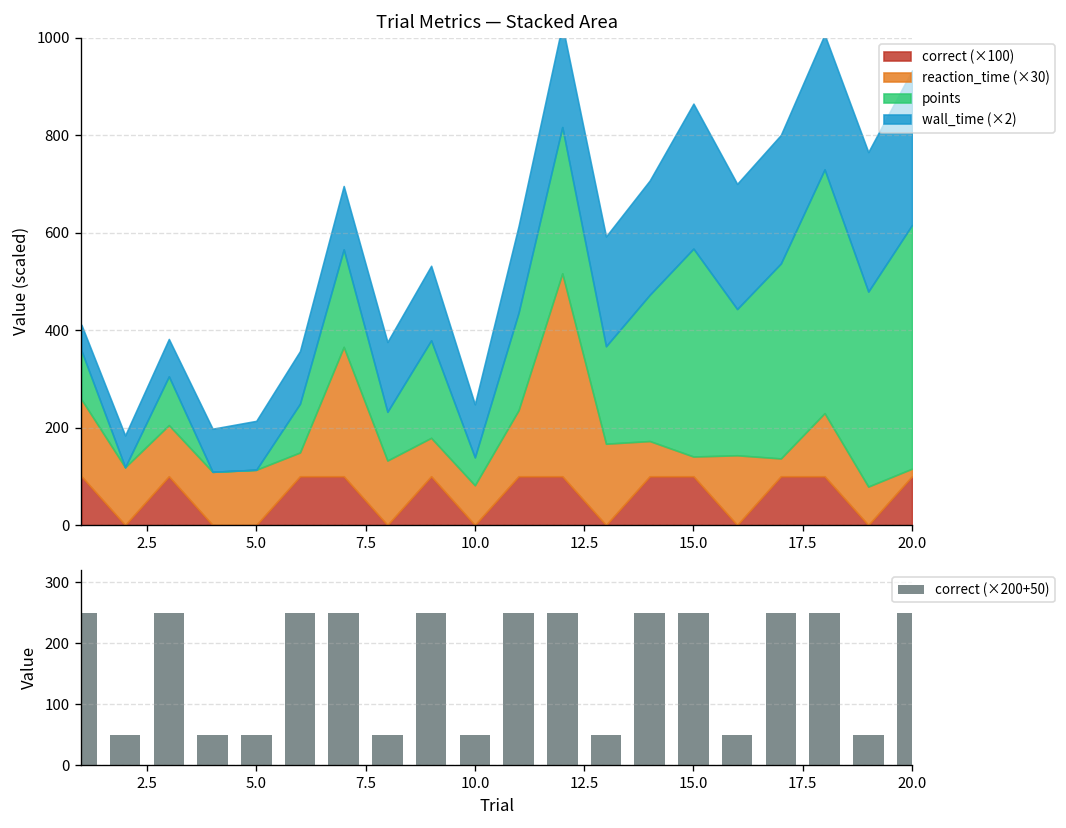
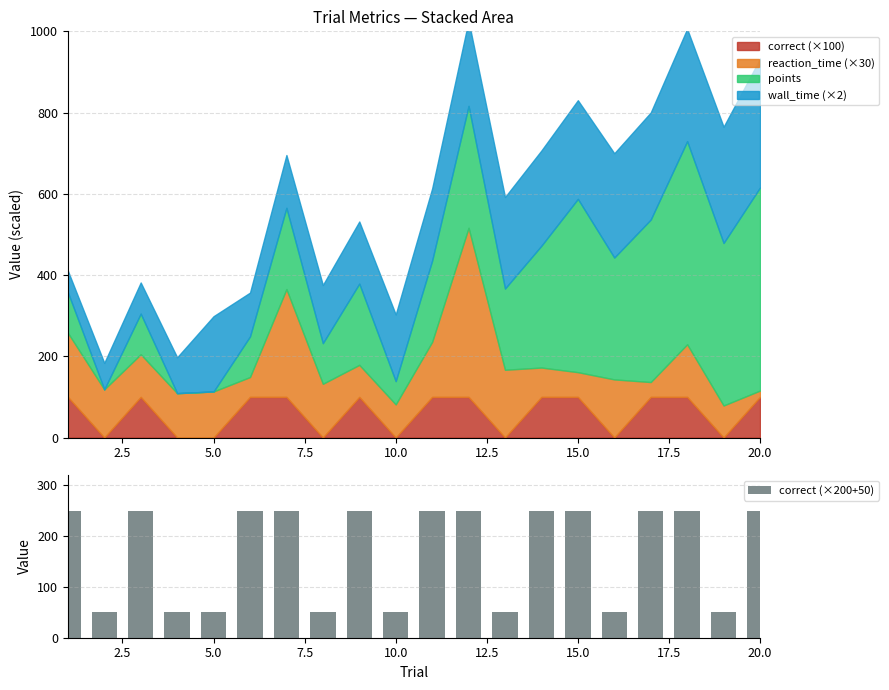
  {
    "Trial Metrics — Stacked Area": {
      "correct (×100)": {
        "5.0": 0,
        "10.0": 0,
        "15.0": 100,
        "20.0": 100
      },
      "reaction_time (×30)": {
        "10.0": 80,
-       "15.0": 40,
+       "15.0": 60,
        "20.0": 20
      },
      "points": {
        "10.0": 60,
        "15.0": 430,
        "20.0": 500
      },
      "wall_time (×2)": {
-       "5.0": 100,
-       "10.0": 110,
-       "15.0": 300
+       "5.0": 190,
+       "10.0": 160,
+       "15.0": 240
      }
    }
  }
